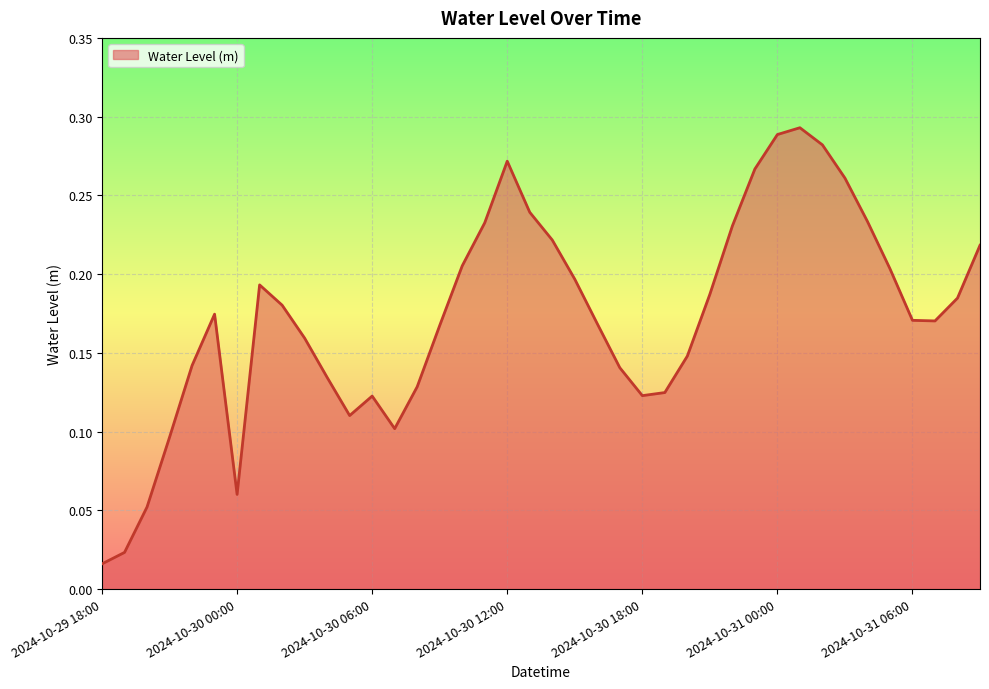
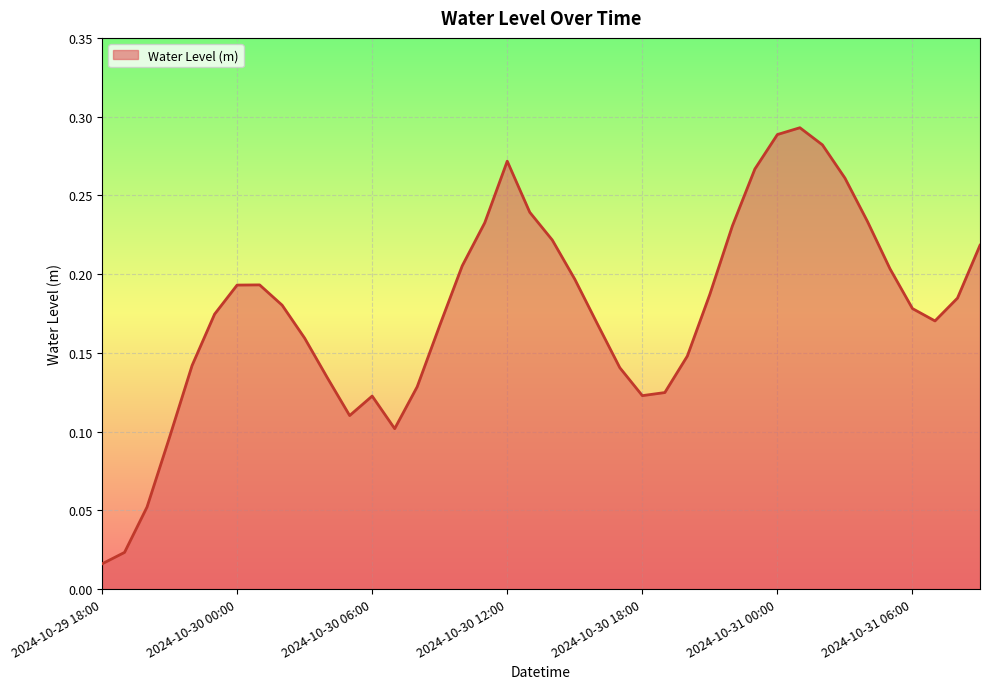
  {
    "2024-10-29 18:00": 0.016,
-   "2024-10-30 00:00": 0.060,
+   "2024-10-30 00:00": 0.193,
    "2024-10-30 06:00": 0.123,
    "2024-10-30 12:00": 0.272,
    "2024-10-30 18:00": 0.123,
    "2024-10-31 00:00": 0.289,
-   "2024-10-31 06:00": 0.171
+   "2024-10-31 06:00": 0.178
  }
